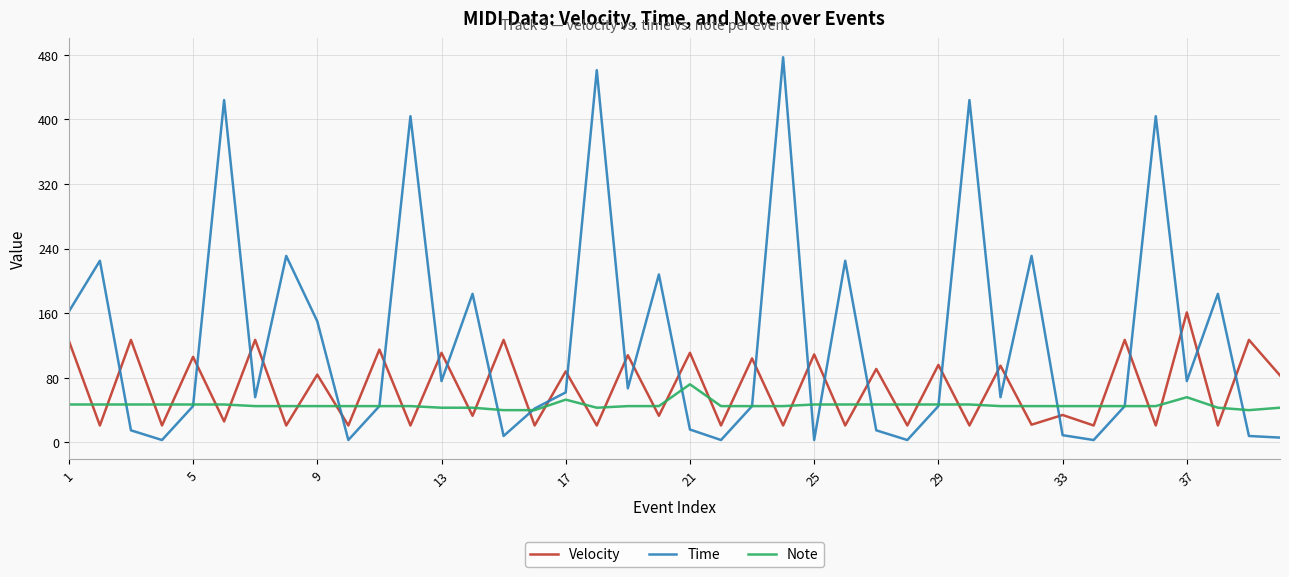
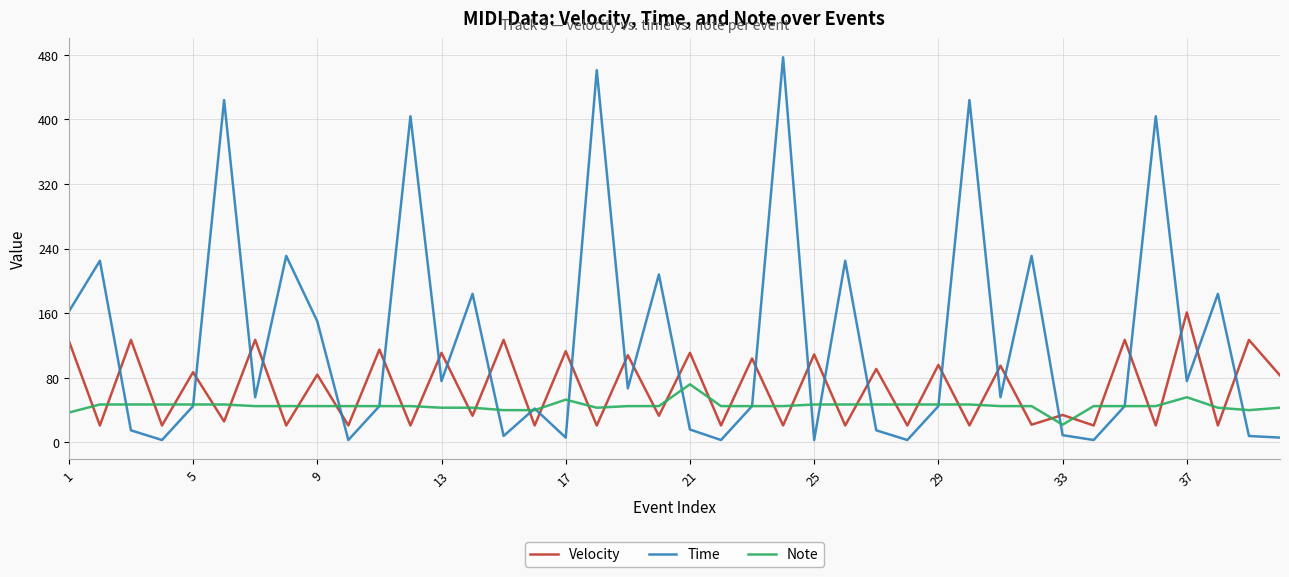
  {
    "Velocity": {
      "1": 130,
-     "5": 110,
+     "5": 90,
      "9": 80,
      "13": 110,
-     "17": 90,
+     "17": 110,
      "21": 110,
      "25": 110,
      "29": 100,
      "33": 30,
      "37": 160
    },
    "Time": {
      "1": 160,
      "9": 150,
      "13": 80,
-     "17": 60,
+     "17": 10,
      "21": 20,
      "25": 0,
      "33": 10,
      "37": 80
    },
    "Note": {
-     "1": 50,
+     "1": 40,
      "9": 50,
      "13": 40,
      "17": 50,
      "21": 70,
      "25": 50,
-     "33": 50,
+     "33": 20,
      "37": 60
    }
  }
